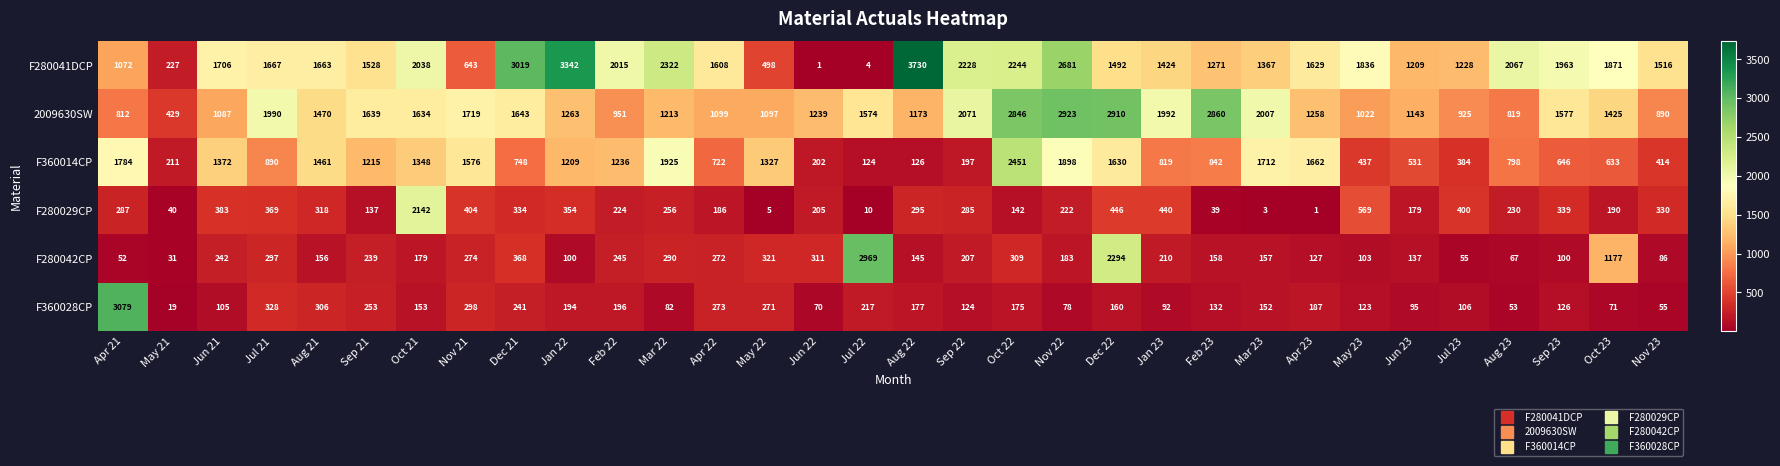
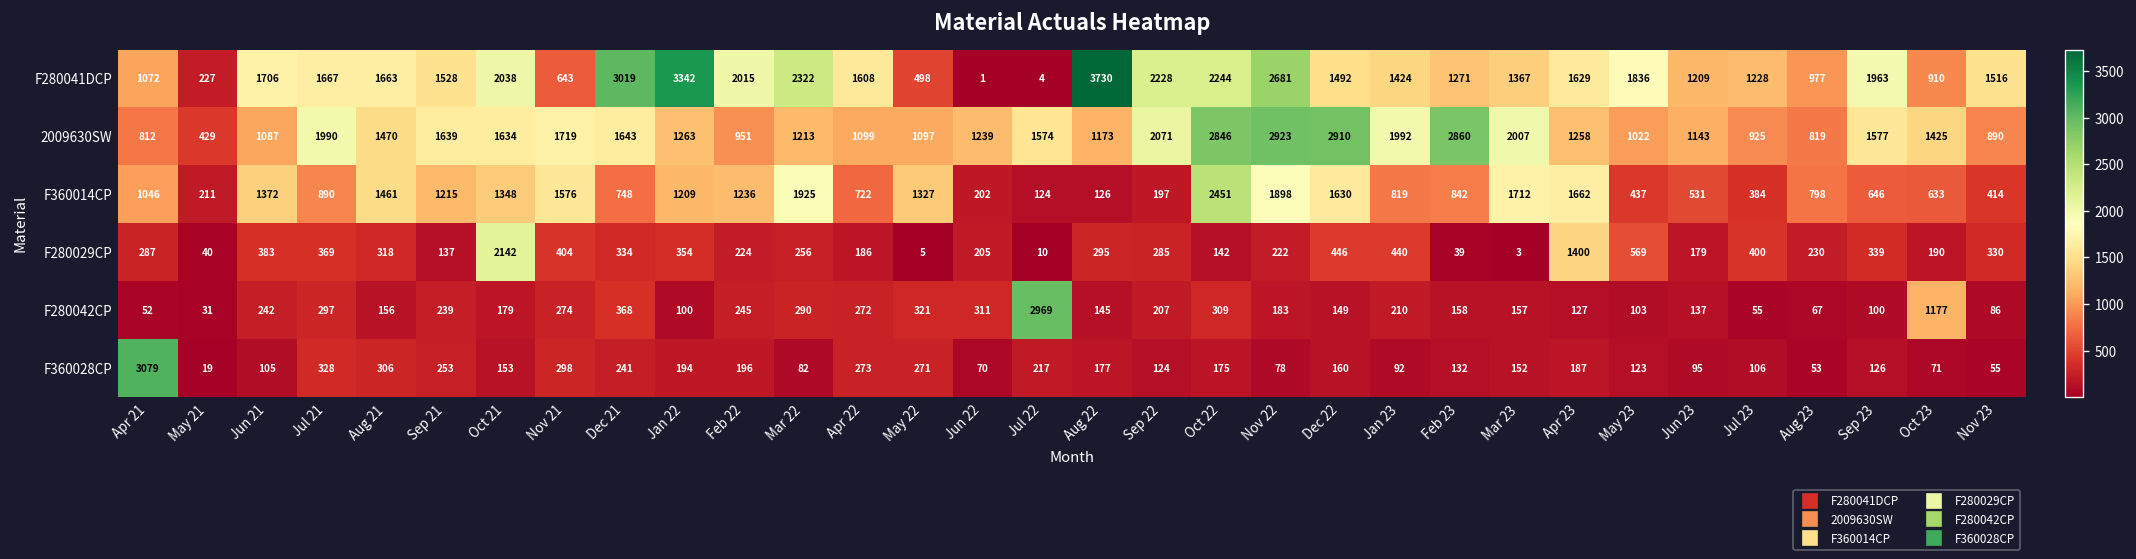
  {
    "F280041DCP": {
      "Apr 21": 1072,
      "May 21": 227,
      "Jun 21": 1706,
      "Jul 21": 1667,
      "Aug 21": 1663,
      "Sep 21": 1528,
      "Oct 21": 2038,
      "Nov 21": 643,
      "Dec 21": 3019,
      "Jan 22": 3342,
      "Feb 22": 2015,
      "Mar 22": 2322,
      "Apr 22": 1608,
      "May 22": 498,
      "Jun 22": 1,
      "Jul 22": 4,
      "Aug 22": 3730,
      "Sep 22": 2228,
      "Oct 22": 2244,
      "Nov 22": 2681,
      "Dec 22": 1492,
      "Jan 23": 1424,
      "Feb 23": 1271,
      "Mar 23": 1367,
      "Apr 23": 1629,
      "May 23": 1836,
      "Jun 23": 1209,
      "Jul 23": 1228,
-     "Aug 23": 2067,
+     "Aug 23": 977,
      "Sep 23": 1963,
-     "Oct 23": 1871,
+     "Oct 23": 910,
      "Nov 23": 1516
    },
    "2009630SW": {
      "Apr 21": 812,
      "May 21": 429,
      "Jun 21": 1087,
      "Jul 21": 1990,
      "Aug 21": 1470,
      "Sep 21": 1639,
      "Oct 21": 1634,
      "Nov 21": 1719,
      "Dec 21": 1643,
      "Jan 22": 1263,
      "Feb 22": 951,
      "Mar 22": 1213,
      "Apr 22": 1099,
      "May 22": 1097,
      "Jun 22": 1239,
      "Jul 22": 1574,
      "Aug 22": 1173,
      "Sep 22": 2071,
      "Oct 22": 2846,
      "Nov 22": 2923,
      "Dec 22": 2910,
      "Jan 23": 1992,
      "Feb 23": 2860,
      "Mar 23": 2007,
      "Apr 23": 1258,
      "May 23": 1022,
      "Jun 23": 1143,
      "Jul 23": 925,
      "Aug 23": 819,
      "Sep 23": 1577,
      "Oct 23": 1425,
      "Nov 23": 890
    },
    "F360014CP": {
-     "Apr 21": 1784,
+     "Apr 21": 1046,
      "May 21": 211,
      "Jun 21": 1372,
      "Jul 21": 890,
      "Aug 21": 1461,
      "Sep 21": 1215,
      "Oct 21": 1348,
      "Nov 21": 1576,
      "Dec 21": 748,
      "Jan 22": 1209,
      "Feb 22": 1236,
      "Mar 22": 1925,
      "Apr 22": 722,
      "May 22": 1327,
      "Jun 22": 202,
      "Jul 22": 124,
      "Aug 22": 126,
      "Sep 22": 197,
      "Oct 22": 2451,
      "Nov 22": 1898,
      "Dec 22": 1630,
      "Jan 23": 819,
      "Feb 23": 842,
      "Mar 23": 1712,
      "Apr 23": 1662,
      "May 23": 437,
      "Jun 23": 531,
      "Jul 23": 384,
      "Aug 23": 798,
      "Sep 23": 646,
      "Oct 23": 633,
      "Nov 23": 414
    },
    "F280029CP": {
      "Apr 21": 287,
      "May 21": 40,
      "Jun 21": 383,
      "Jul 21": 369,
      "Aug 21": 318,
      "Sep 21": 137,
      "Oct 21": 2142,
      "Nov 21": 404,
      "Dec 21": 334,
      "Jan 22": 354,
      "Feb 22": 224,
      "Mar 22": 256,
      "Apr 22": 186,
      "May 22": 5,
      "Jun 22": 205,
      "Jul 22": 10,
      "Aug 22": 295,
      "Sep 22": 285,
      "Oct 22": 142,
      "Nov 22": 222,
      "Dec 22": 446,
      "Jan 23": 440,
      "Feb 23": 39,
      "Mar 23": 3,
-     "Apr 23": 1,
+     "Apr 23": 1400,
      "May 23": 569,
      "Jun 23": 179,
      "Jul 23": 400,
      "Aug 23": 230,
      "Sep 23": 339,
      "Oct 23": 190,
      "Nov 23": 330
    },
    "F280042CP": {
      "Apr 21": 52,
      "May 21": 31,
      "Jun 21": 242,
      "Jul 21": 297,
      "Aug 21": 156,
      "Sep 21": 239,
      "Oct 21": 179,
      "Nov 21": 274,
      "Dec 21": 368,
      "Jan 22": 100,
      "Feb 22": 245,
      "Mar 22": 290,
      "Apr 22": 272,
      "May 22": 321,
      "Jun 22": 311,
      "Jul 22": 2969,
      "Aug 22": 145,
      "Sep 22": 207,
      "Oct 22": 309,
      "Nov 22": 183,
-     "Dec 22": 2294,
+     "Dec 22": 149,
      "Jan 23": 210,
      "Feb 23": 158,
      "Mar 23": 157,
      "Apr 23": 127,
      "May 23": 103,
      "Jun 23": 137,
      "Jul 23": 55,
      "Aug 23": 67,
      "Sep 23": 100,
      "Oct 23": 1177,
      "Nov 23": 86
    },
    "F360028CP": {
      "Apr 21": 3079,
      "May 21": 19,
      "Jun 21": 105,
      "Jul 21": 328,
      "Aug 21": 306,
      "Sep 21": 253,
      "Oct 21": 153,
      "Nov 21": 298,
      "Dec 21": 241,
      "Jan 22": 194,
      "Feb 22": 196,
      "Mar 22": 82,
      "Apr 22": 273,
      "May 22": 271,
      "Jun 22": 70,
      "Jul 22": 217,
      "Aug 22": 177,
      "Sep 22": 124,
      "Oct 22": 175,
      "Nov 22": 78,
      "Dec 22": 160,
      "Jan 23": 92,
      "Feb 23": 132,
      "Mar 23": 152,
      "Apr 23": 187,
      "May 23": 123,
      "Jun 23": 95,
      "Jul 23": 106,
      "Aug 23": 53,
      "Sep 23": 126,
      "Oct 23": 71,
      "Nov 23": 55
    }
  }
